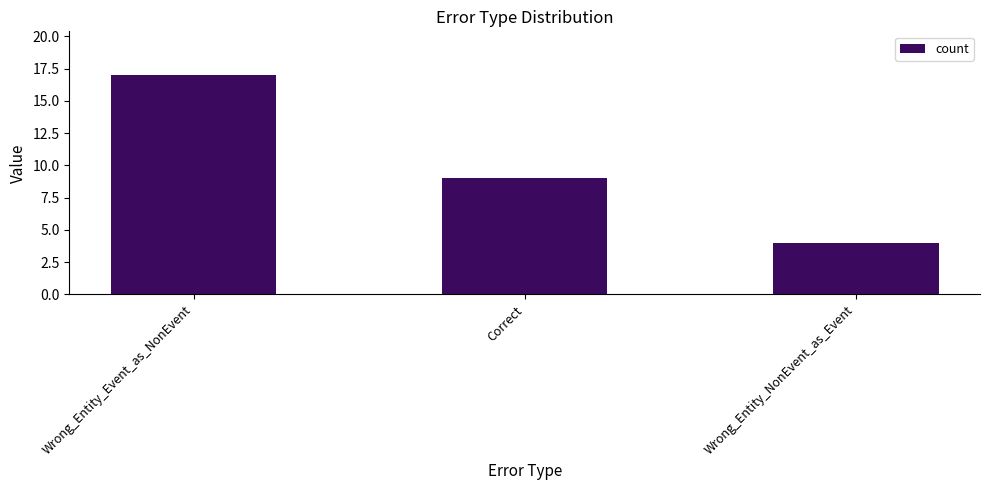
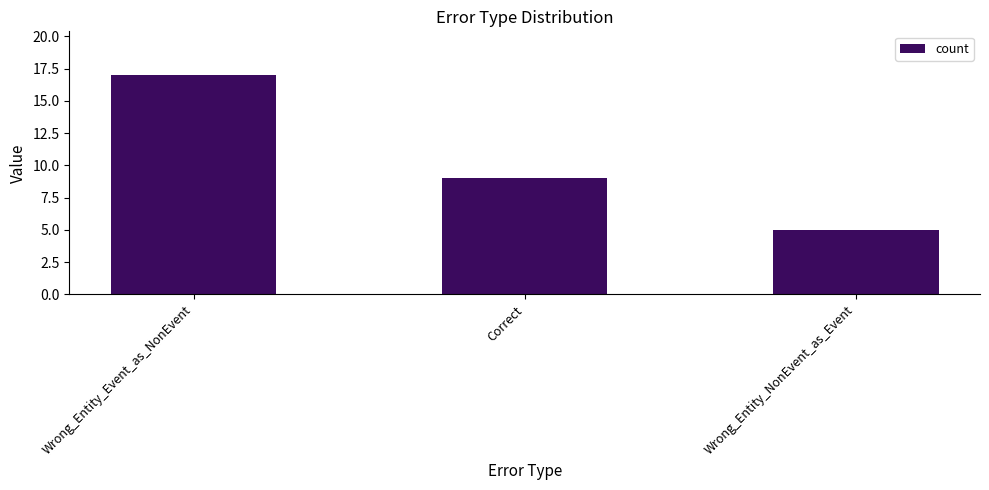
  {
    "Wrong_Entity_Event_as_NonEvent": 17,
    "Correct": 9,
-   "Wrong_Entity_NonEvent_as_Event": 4
+   "Wrong_Entity_NonEvent_as_Event": 5
  }
